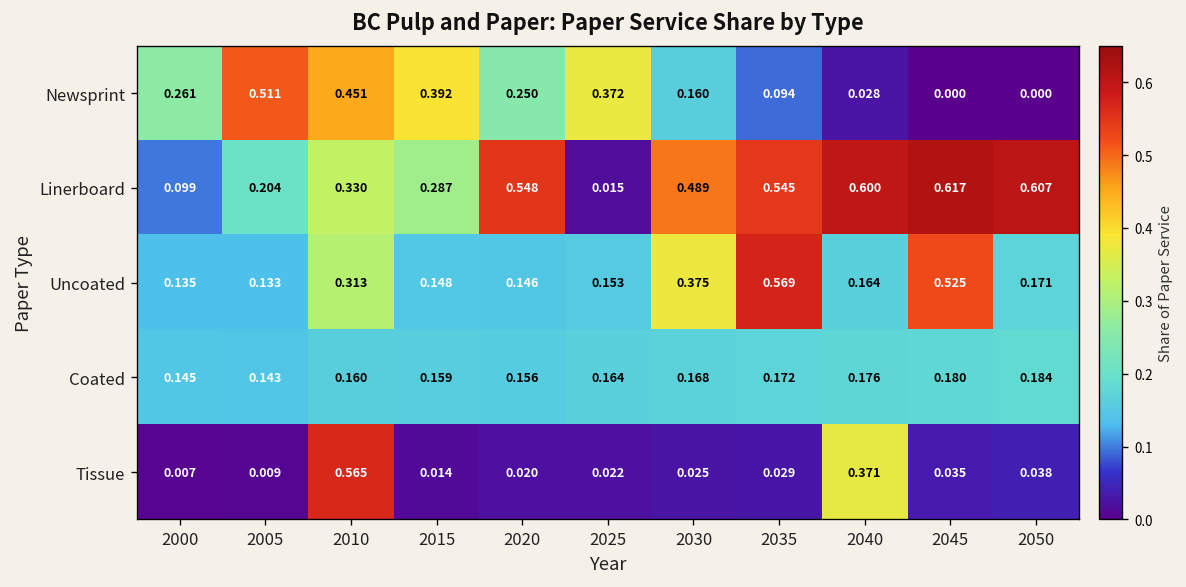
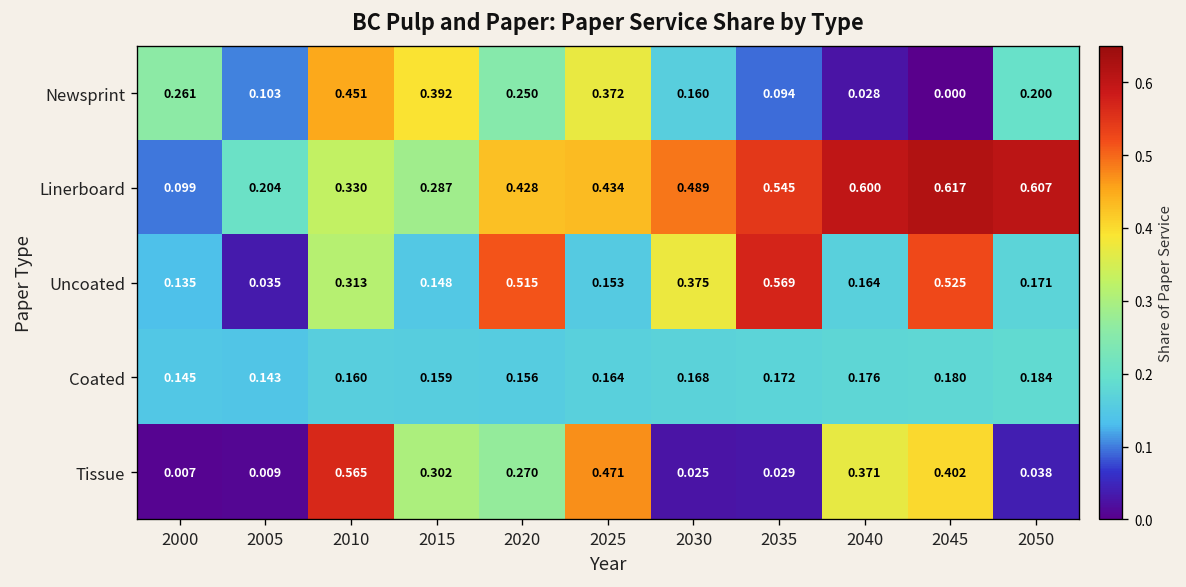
  {
    "Newsprint": {
      "2000": 0.261,
-     "2005": 0.511,
+     "2005": 0.103,
      "2010": 0.451,
      "2015": 0.392,
      "2020": 0.250,
      "2025": 0.372,
      "2030": 0.160,
      "2035": 0.094,
      "2040": 0.028,
      "2045": 0.000,
-     "2050": 0.000
+     "2050": 0.200
    },
    "Linerboard": {
      "2000": 0.099,
      "2005": 0.204,
      "2010": 0.330,
      "2015": 0.287,
-     "2020": 0.548,
-     "2025": 0.015,
+     "2020": 0.428,
+     "2025": 0.434,
      "2030": 0.489,
      "2035": 0.545,
      "2040": 0.600,
      "2045": 0.617,
      "2050": 0.607
    },
    "Uncoated": {
      "2000": 0.135,
-     "2005": 0.133,
+     "2005": 0.035,
      "2010": 0.313,
      "2015": 0.148,
-     "2020": 0.146,
+     "2020": 0.515,
      "2025": 0.153,
      "2030": 0.375,
      "2035": 0.569,
      "2040": 0.164,
      "2045": 0.525,
      "2050": 0.171
    },
    "Coated": {
      "2000": 0.145,
      "2005": 0.143,
      "2010": 0.160,
      "2015": 0.159,
      "2020": 0.156,
      "2025": 0.164,
      "2030": 0.168,
      "2035": 0.172,
      "2040": 0.176,
      "2045": 0.180,
      "2050": 0.184
    },
    "Tissue": {
      "2000": 0.007,
      "2005": 0.009,
      "2010": 0.565,
-     "2015": 0.014,
-     "2020": 0.020,
-     "2025": 0.022,
+     "2015": 0.302,
+     "2020": 0.270,
+     "2025": 0.471,
      "2030": 0.025,
      "2035": 0.029,
      "2040": 0.371,
-     "2045": 0.035,
+     "2045": 0.402,
      "2050": 0.038
    }
  }
